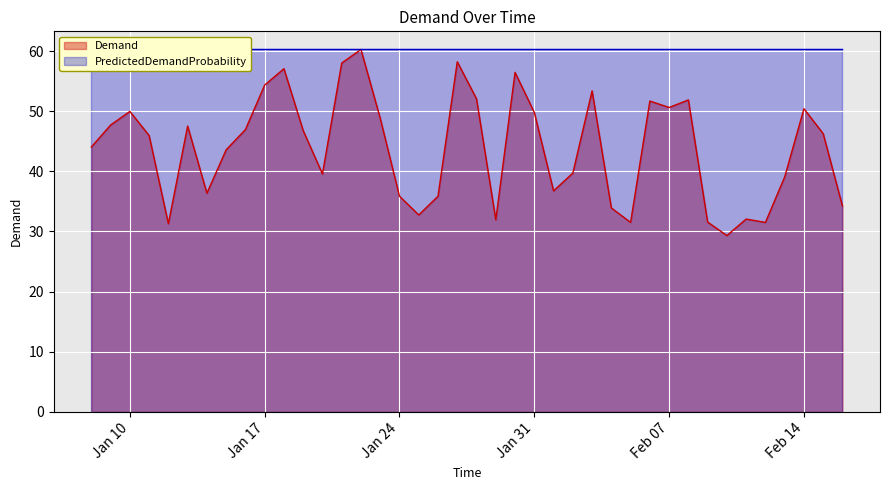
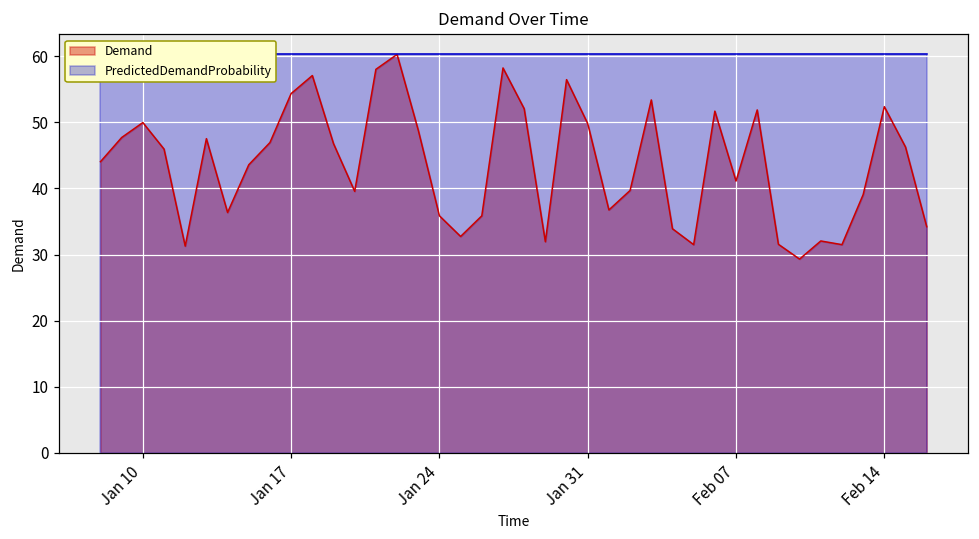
  {
    "Demand": {
      "Jan 10": 50,
      "Jan 17": 54,
      "Jan 24": 36,
      "Jan 31": 50,
-     "Feb 07": 51,
-     "Feb 14": 50
+     "Feb 07": 41,
+     "Feb 14": 52
    },
    "PredictedDemandProbability": {
      "Jan 17": 60,
      "Jan 24": 60,
      "Jan 31": 60,
      "Feb 07": 60,
      "Feb 14": 60
    }
  }
